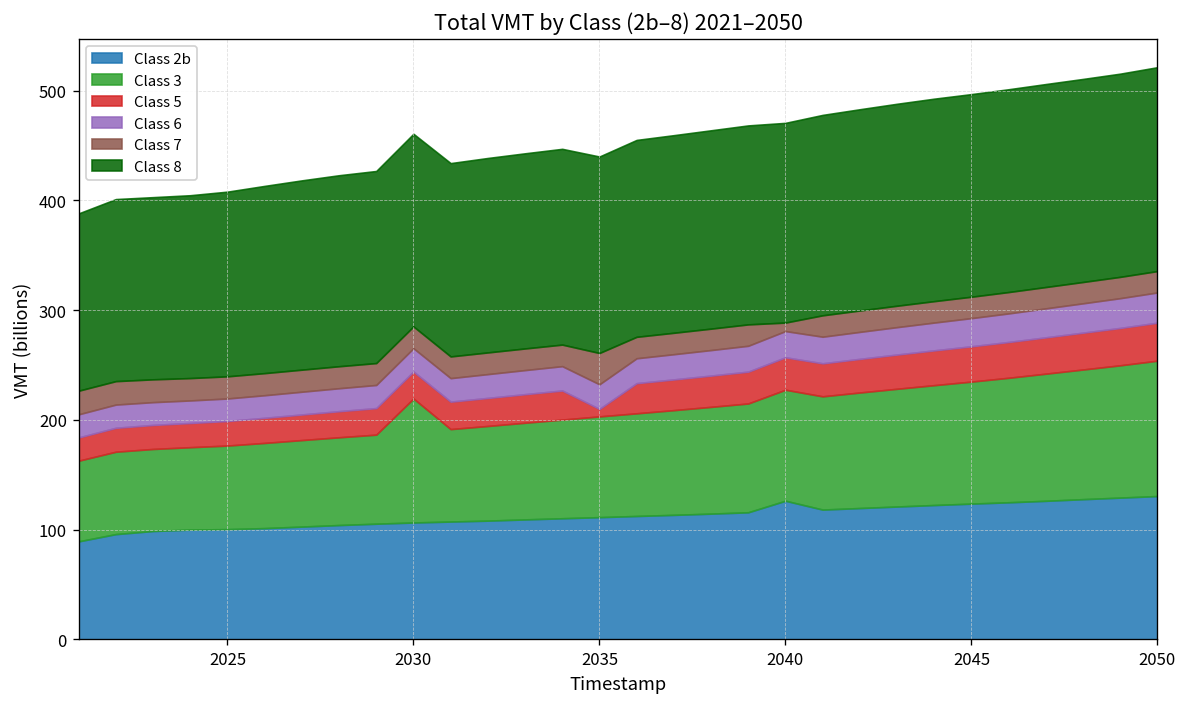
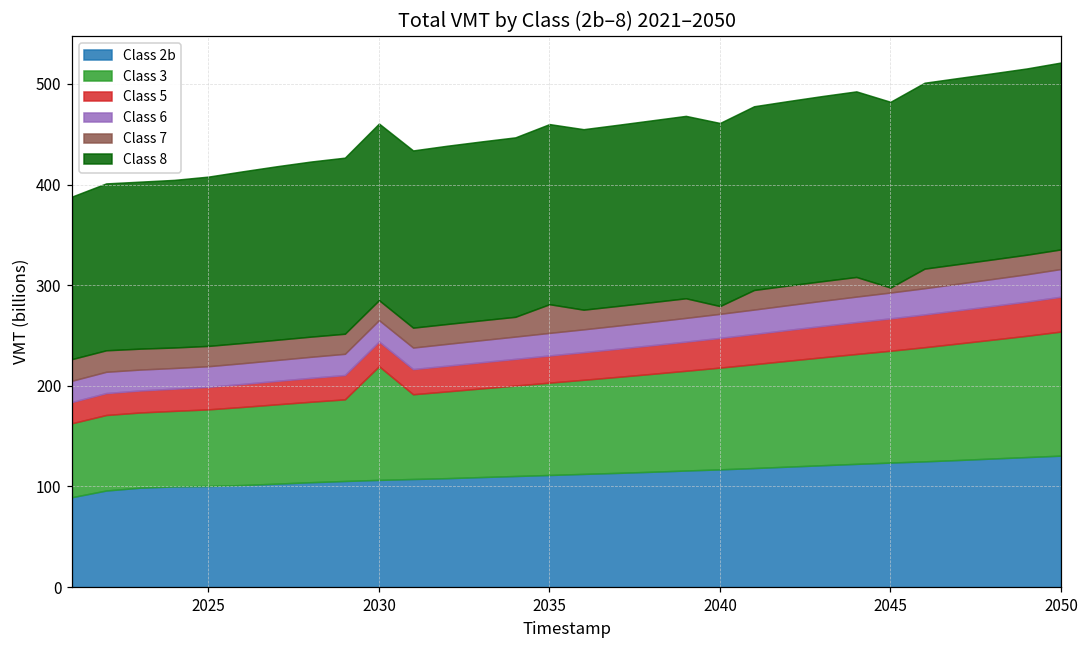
  {
    "Class 2b": {
      "2025": 100,
      "2030": 110,
      "2035": 110,
-     "2040": 130,
+     "2040": 120,
      "2045": 120,
      "2050": 130
    },
    "Class 3": {
      "2025": 80,
      "2030": 110,
      "2035": 90,
      "2040": 100,
      "2045": 110,
      "2050": 120
    },
    "Class 5": {
      "2025": 20,
      "2030": 20,
-     "2035": 10,
+     "2035": 30,
      "2040": 30,
      "2045": 30,
      "2050": 30
    },
    "Class 6": {
      "2025": 20,
      "2030": 20,
      "2035": 20,
      "2040": 20,
      "2045": 30,
      "2050": 30
    },
    "Class 7": {
      "2025": 20,
      "2030": 20,
      "2035": 30,
      "2040": 10,
-     "2045": 20,
+     "2045": 0,
      "2050": 20
    },
    "Class 8": {
      "2025": 170,
      "2030": 180,
      "2035": 180,
      "2040": 180,
      "2045": 180,
      "2050": 190
    }
  }
